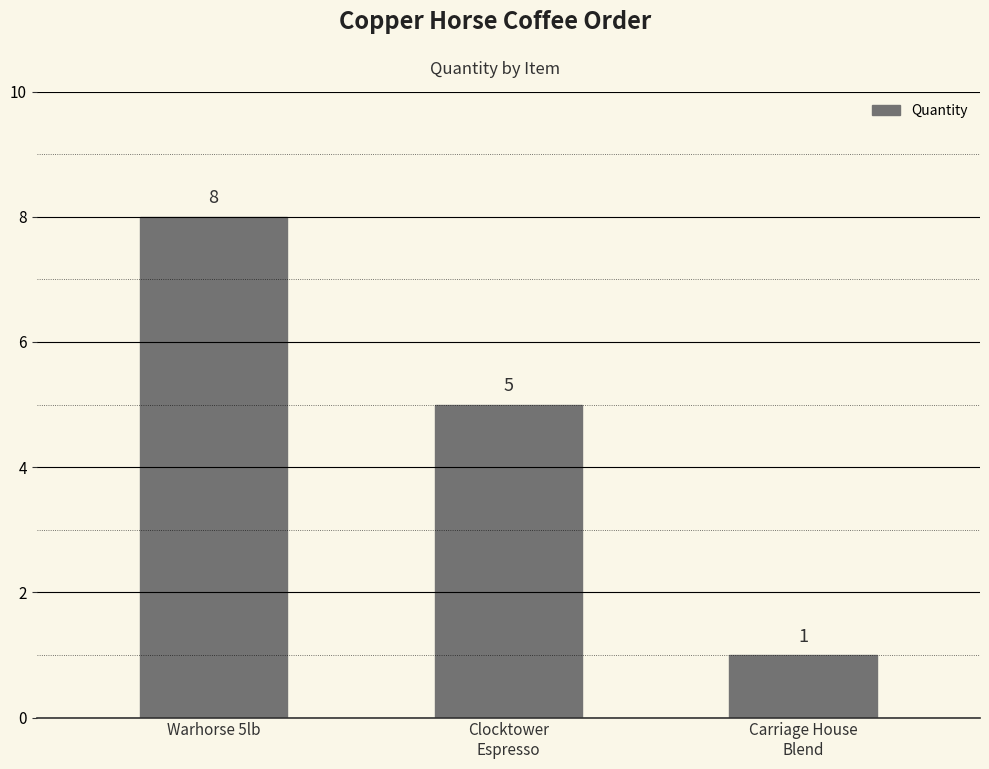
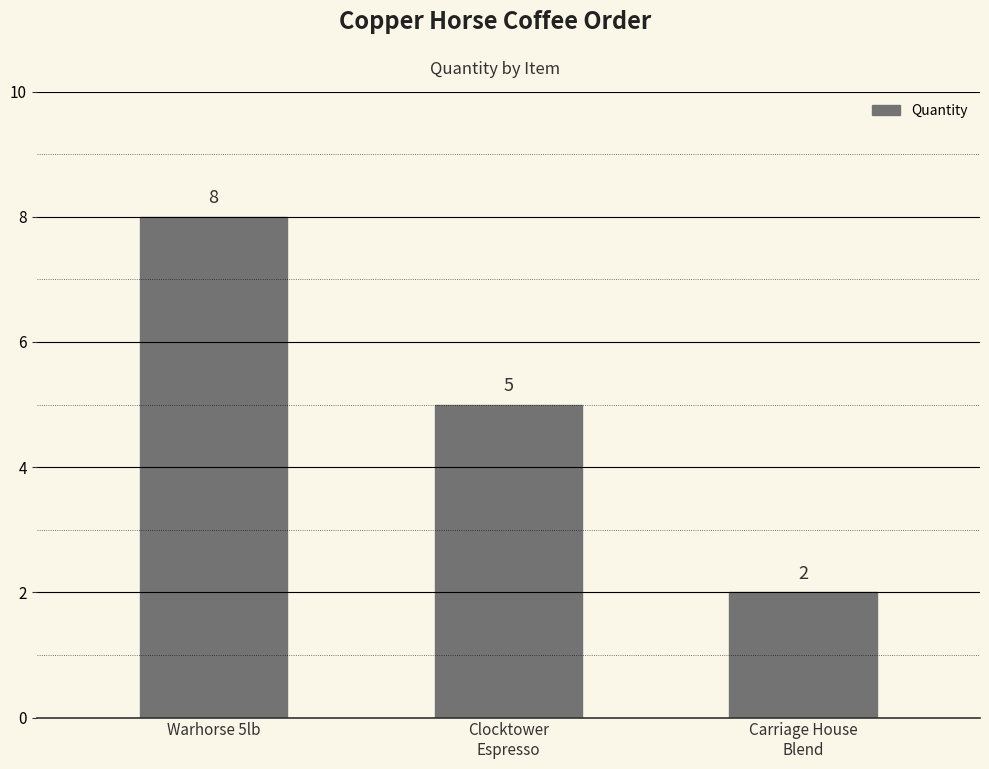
  {
    "Warhorse 5lb": 8,
    "Clocktower Espresso": 5,
-   "Carriage House Blend": 1
+   "Carriage House Blend": 2
  }
